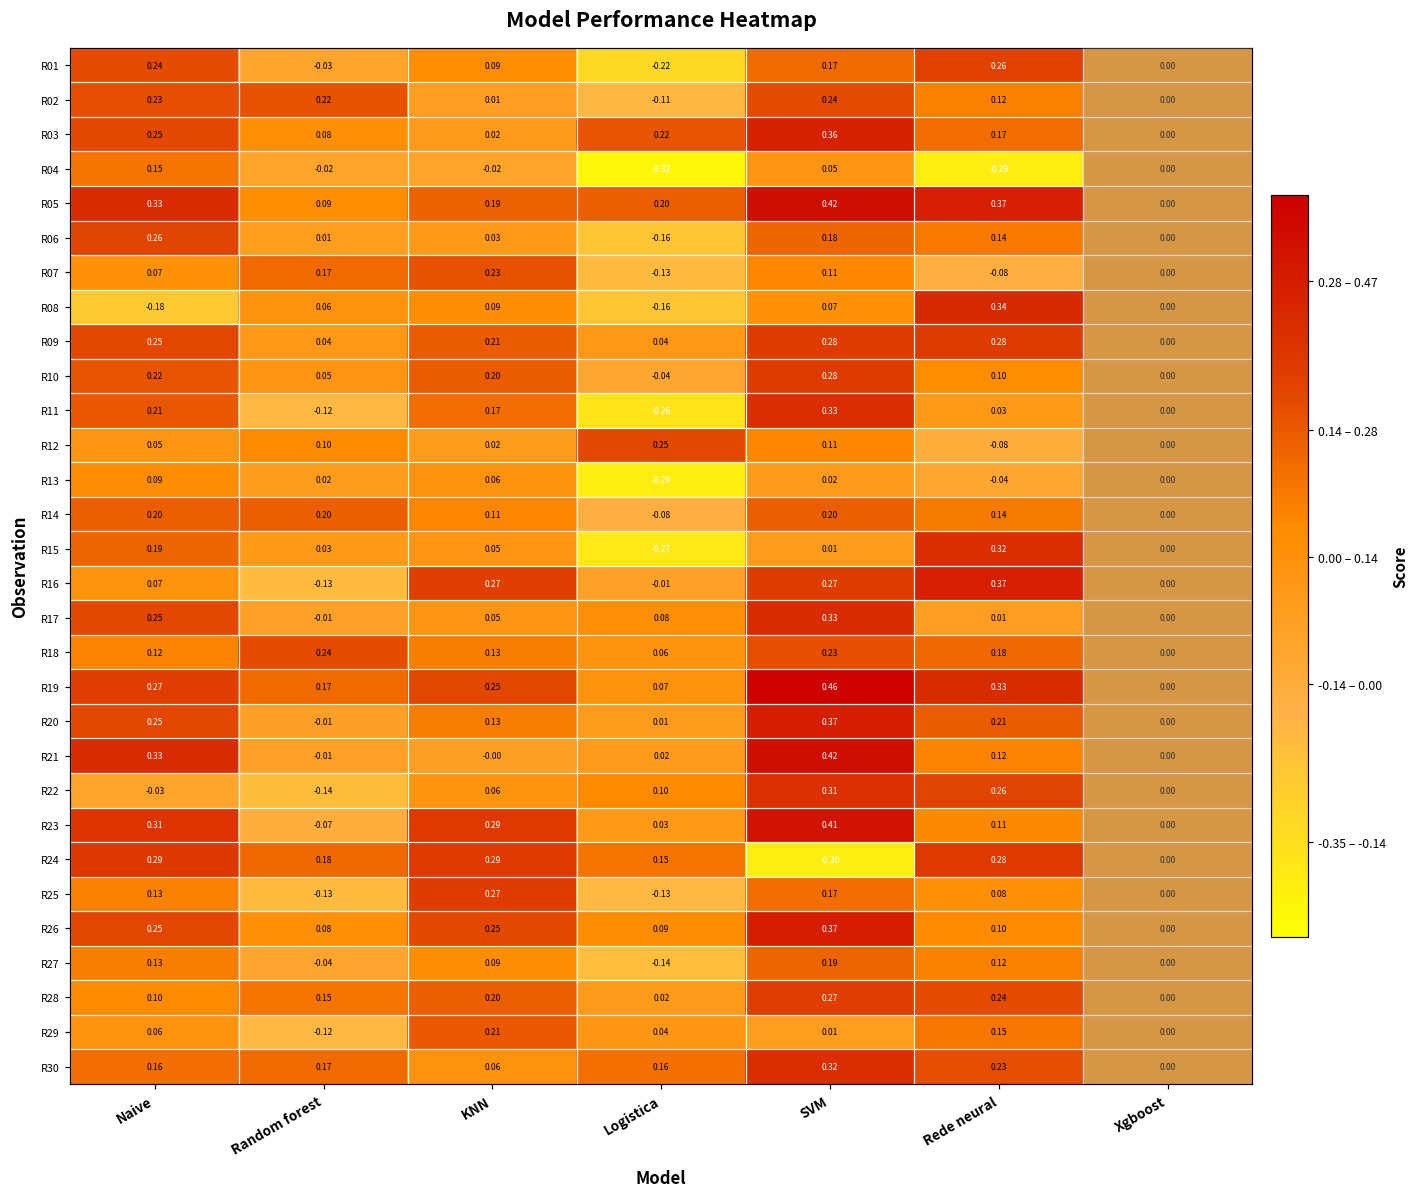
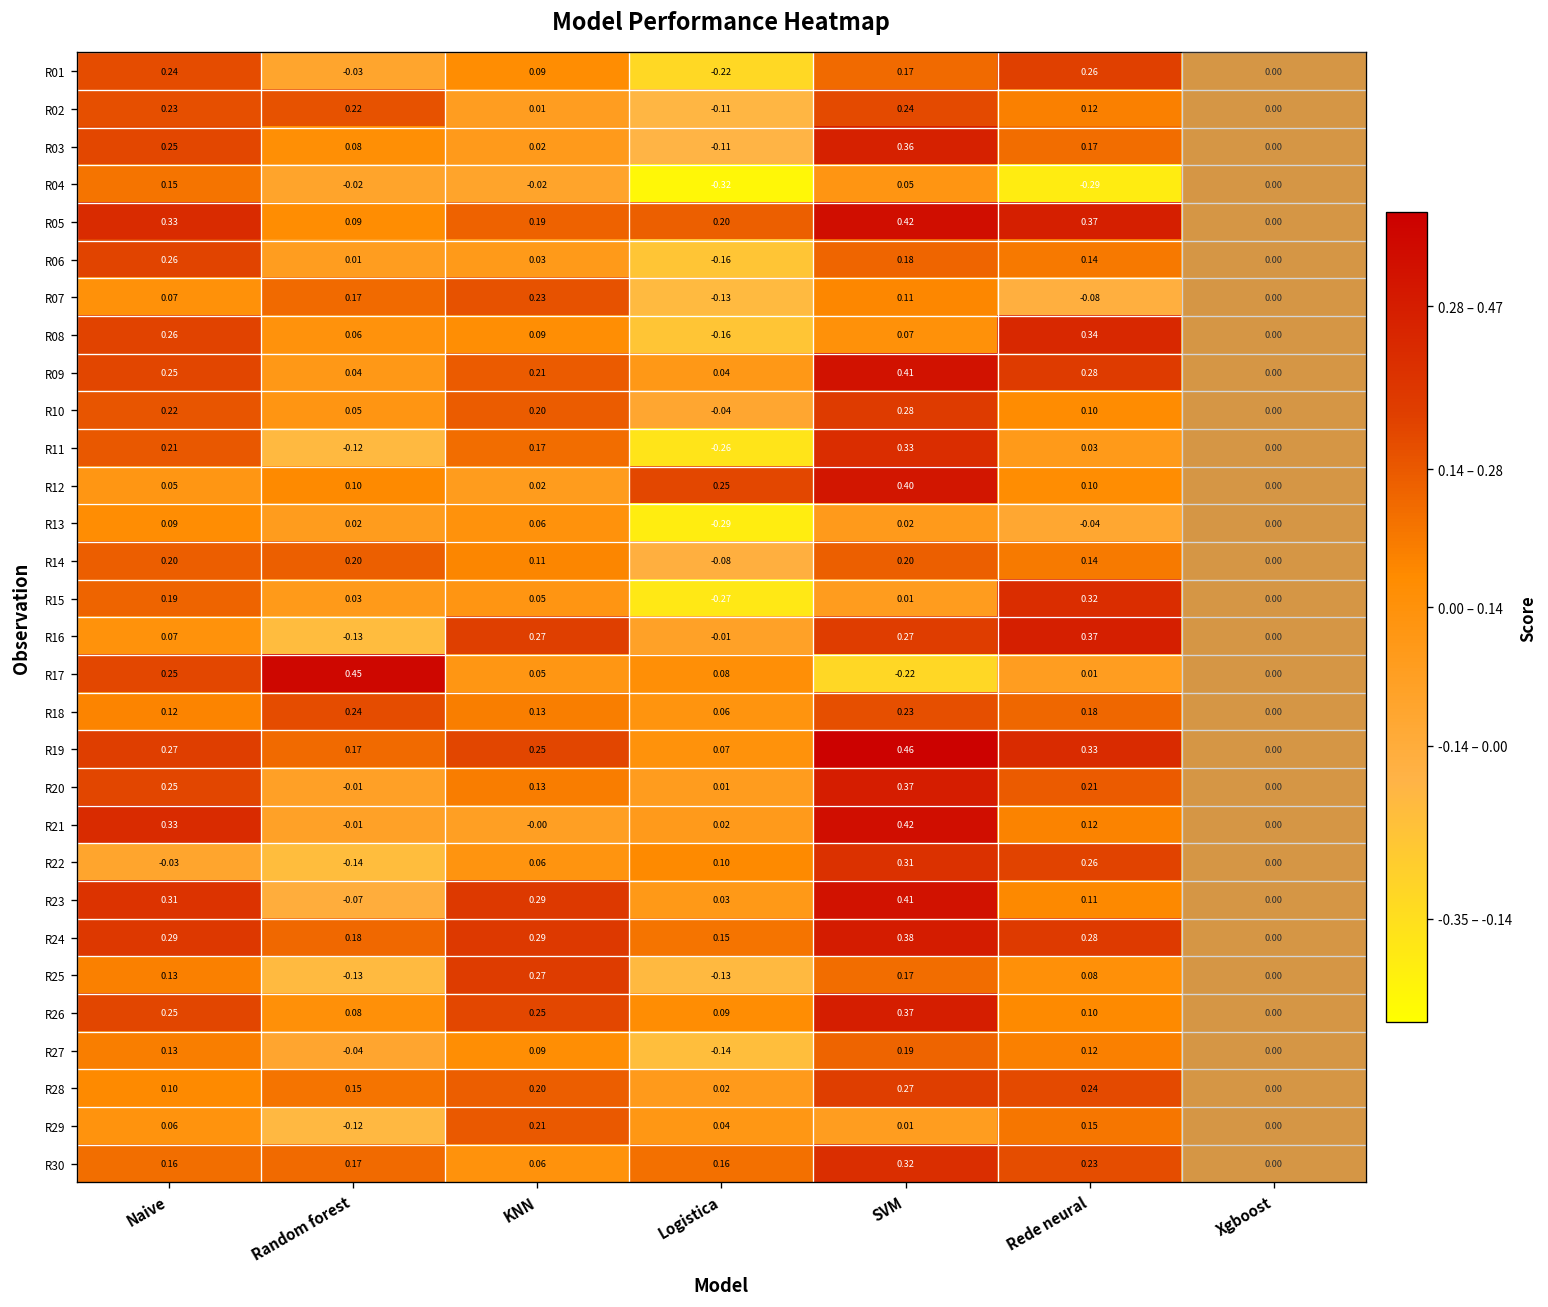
  {
    "R03": {
      "Naive": 0.25,
      "Random forest": 0.08,
      "KNN": 0.02,
-     "Logistica": 0.22,
+     "Logistica": -0.11,
      "SVM": 0.36,
      "Rede neural": 0.17,
      "Xgboost": 0.00
    },
    "R08": {
-     "Naive": -0.18,
+     "Naive": 0.26,
      "Random forest": 0.06,
      "KNN": 0.09,
      "Logistica": -0.16,
      "SVM": 0.07,
      "Rede neural": 0.34,
      "Xgboost": 0.00
    },
    "R09": {
      "Naive": 0.25,
      "Random forest": 0.04,
      "KNN": 0.21,
      "Logistica": 0.04,
-     "SVM": 0.28,
+     "SVM": 0.41,
      "Rede neural": 0.28,
      "Xgboost": 0.00
    },
    "R12": {
      "Naive": 0.05,
      "Random forest": 0.10,
      "KNN": 0.02,
      "Logistica": 0.25,
-     "SVM": 0.11,
-     "Rede neural": -0.08,
+     "SVM": 0.40,
+     "Rede neural": 0.10,
      "Xgboost": 0.00
    },
    "R17": {
      "Naive": 0.25,
-     "Random forest": -0.01,
+     "Random forest": 0.45,
      "KNN": 0.05,
      "Logistica": 0.08,
-     "SVM": 0.33,
+     "SVM": -0.22,
      "Rede neural": 0.01,
      "Xgboost": 0.00
    },
    "R24": {
      "Naive": 0.29,
      "Random forest": 0.18,
      "KNN": 0.29,
      "Logistica": 0.15,
-     "SVM": -0.30,
+     "SVM": 0.38,
      "Rede neural": 0.28,
      "Xgboost": 0.00
    }
  }
